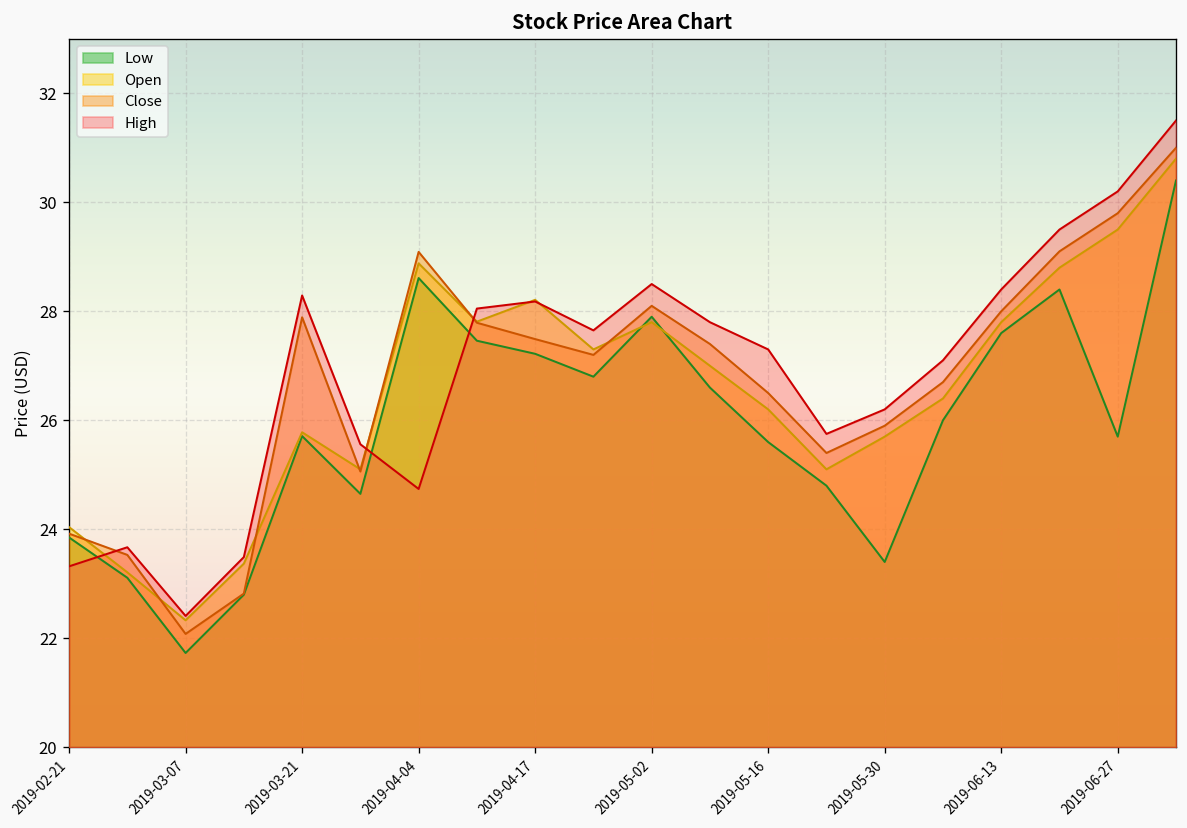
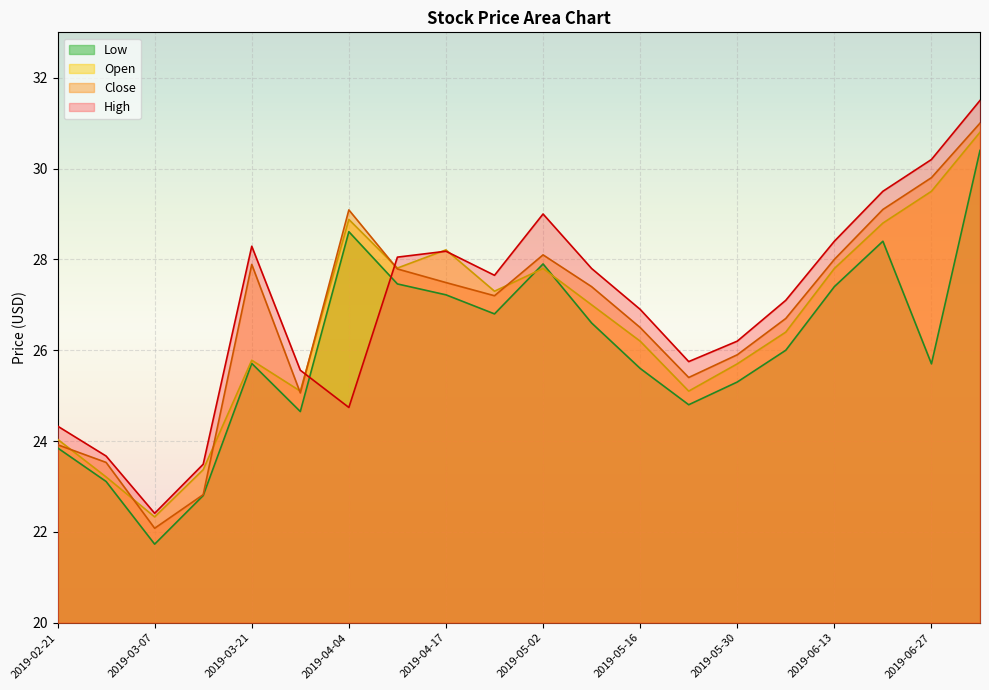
  {
    "Low": {
      "2019-02-21": 23.9,
      "2019-03-07": 21.7,
      "2019-03-21": 25.7,
      "2019-04-04": 28.6,
      "2019-04-17": 27.2,
      "2019-05-02": 27.9,
      "2019-05-16": 25.6,
-     "2019-05-30": 23.4,
-     "2019-06-13": 27.6,
+     "2019-05-30": 25.3,
+     "2019-06-13": 27.4,
      "2019-06-27": 25.7
    },
    "High": {
-     "2019-02-21": 23.3,
+     "2019-02-21": 24.3,
      "2019-03-07": 22.4,
      "2019-03-21": 28.3,
      "2019-04-04": 24.7,
-     "2019-05-02": 28.5,
-     "2019-05-16": 27.3,
+     "2019-05-02": 29.0,
+     "2019-05-16": 26.9,
      "2019-05-30": 26.2,
      "2019-06-13": 28.4,
      "2019-06-27": 30.2
    }
  }
